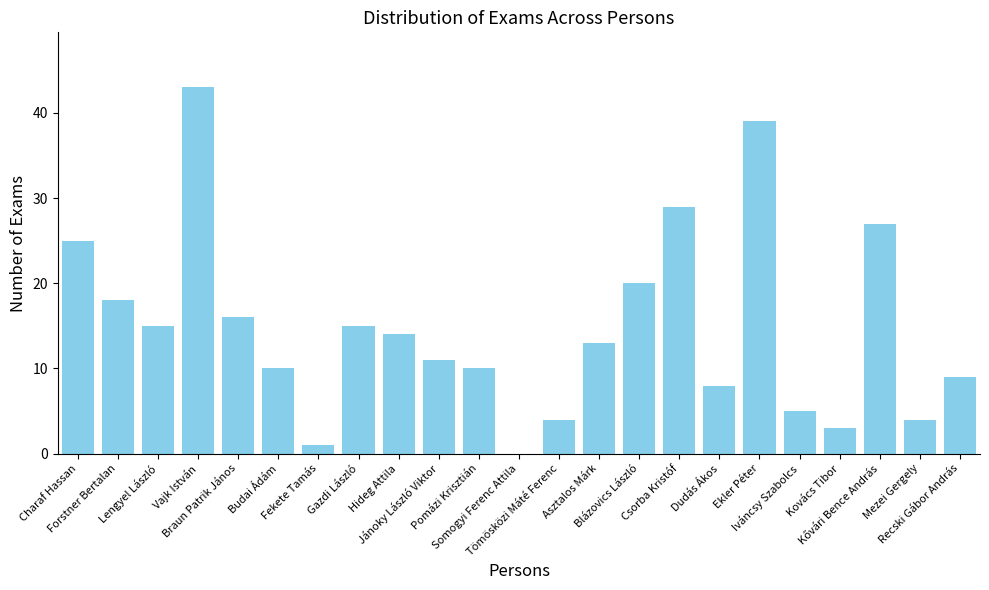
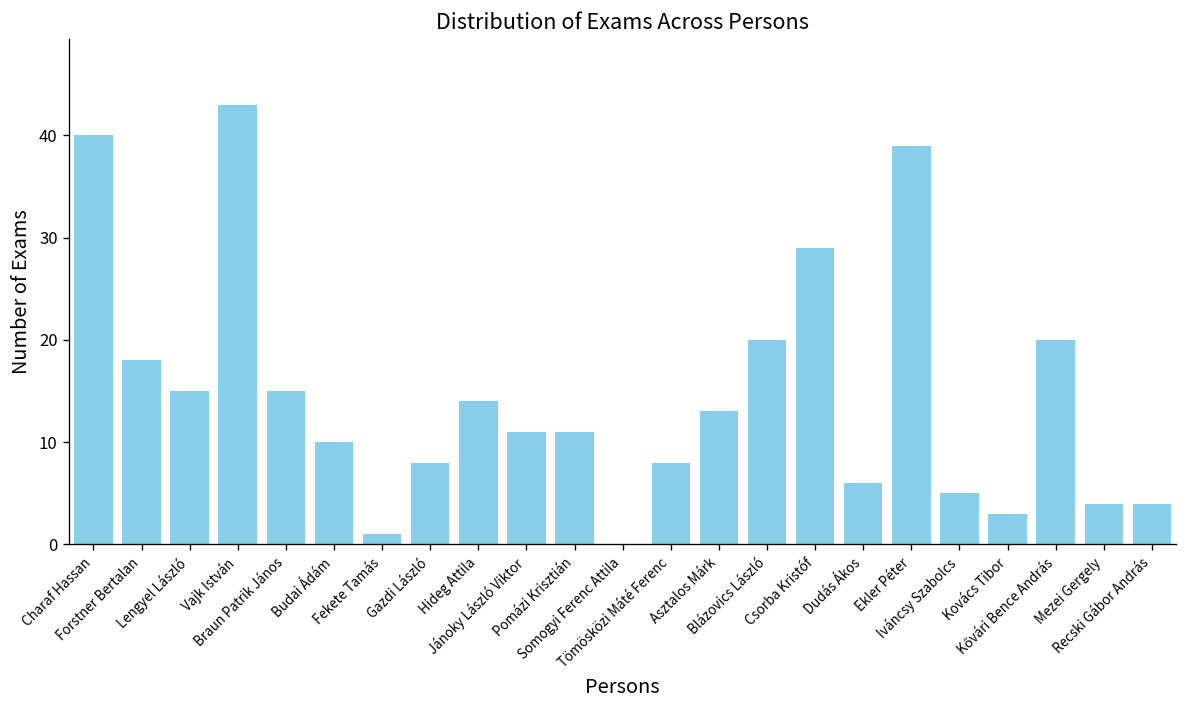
  {
-   "Charaf Hassan": 25,
+   "Charaf Hassan": 40,
    "Forstner Bertalan": 18,
    "Lengyel László": 15,
    "Vajk István": 43,
-   "Braun Patrik János": 16,
+   "Braun Patrik János": 15,
    "Budai Ádám": 10,
    "Fekete Tamás": 1,
-   "Gazdi László": 15,
+   "Gazdi László": 8,
    "Hideg Attila": 14,
    "Jánoky László Viktor": 11,
-   "Pomázi Krisztián": 10,
+   "Pomázi Krisztián": 11,
    "Somogyi Ferenc Attila": 0,
-   "Tömösközi Máté Ferenc": 4,
+   "Tömösközi Máté Ferenc": 8,
    "Asztalos Márk": 13,
    "Blázovics László": 20,
    "Csorba Kristóf": 29,
-   "Dudás Ákos": 8,
+   "Dudás Ákos": 6,
    "Ekler Péter": 39,
    "Iváncsy Szabolcs": 5,
    "Kovács Tibor": 3,
-   "Kővári Bence András": 27,
+   "Kővári Bence András": 20,
    "Mezei Gergely": 4,
-   "Recski Gábor András": 9
+   "Recski Gábor András": 4
  }
